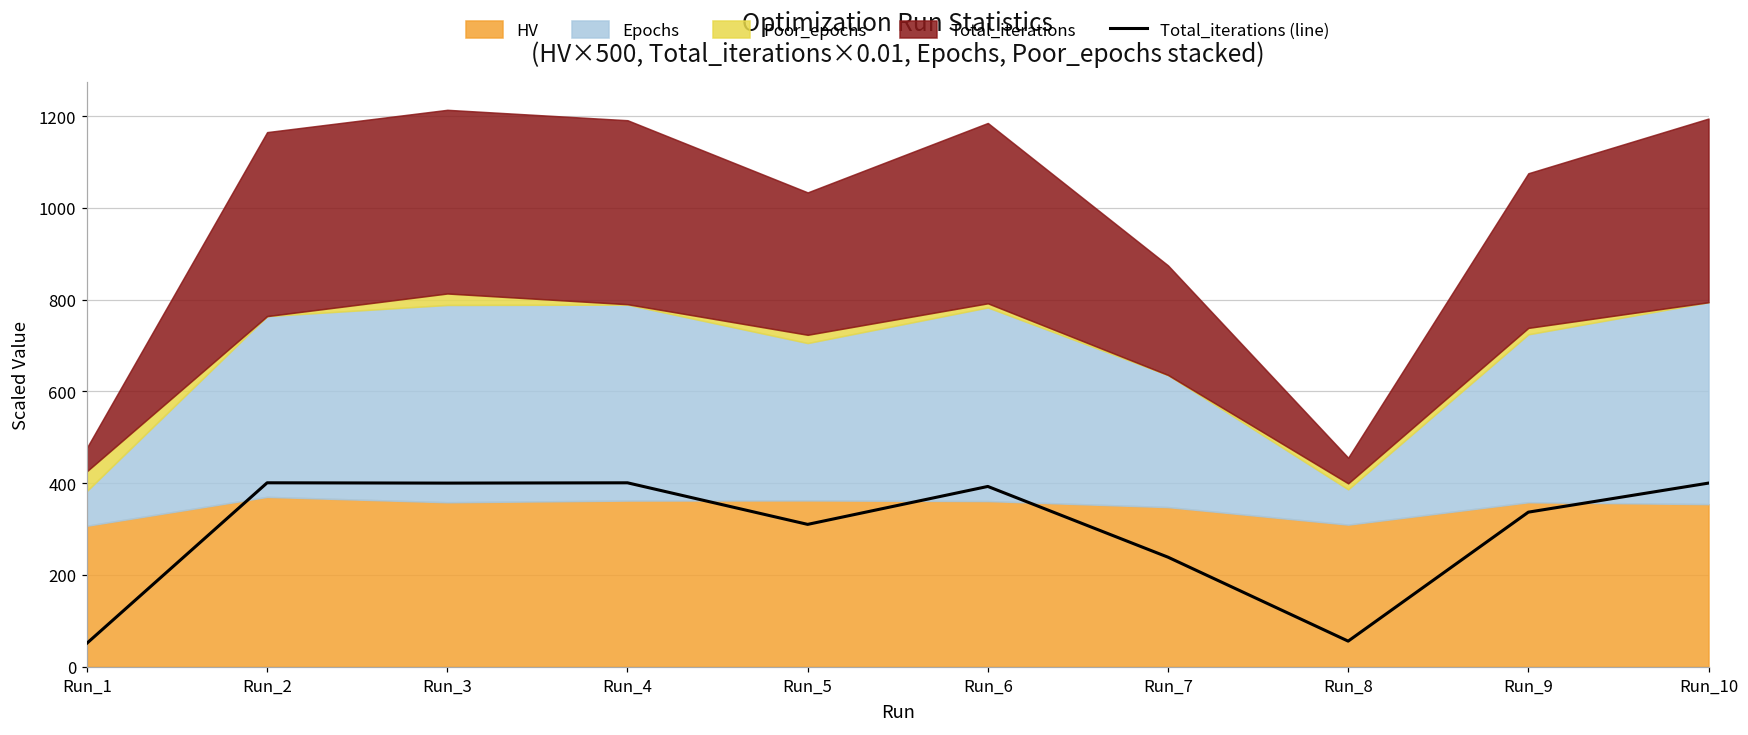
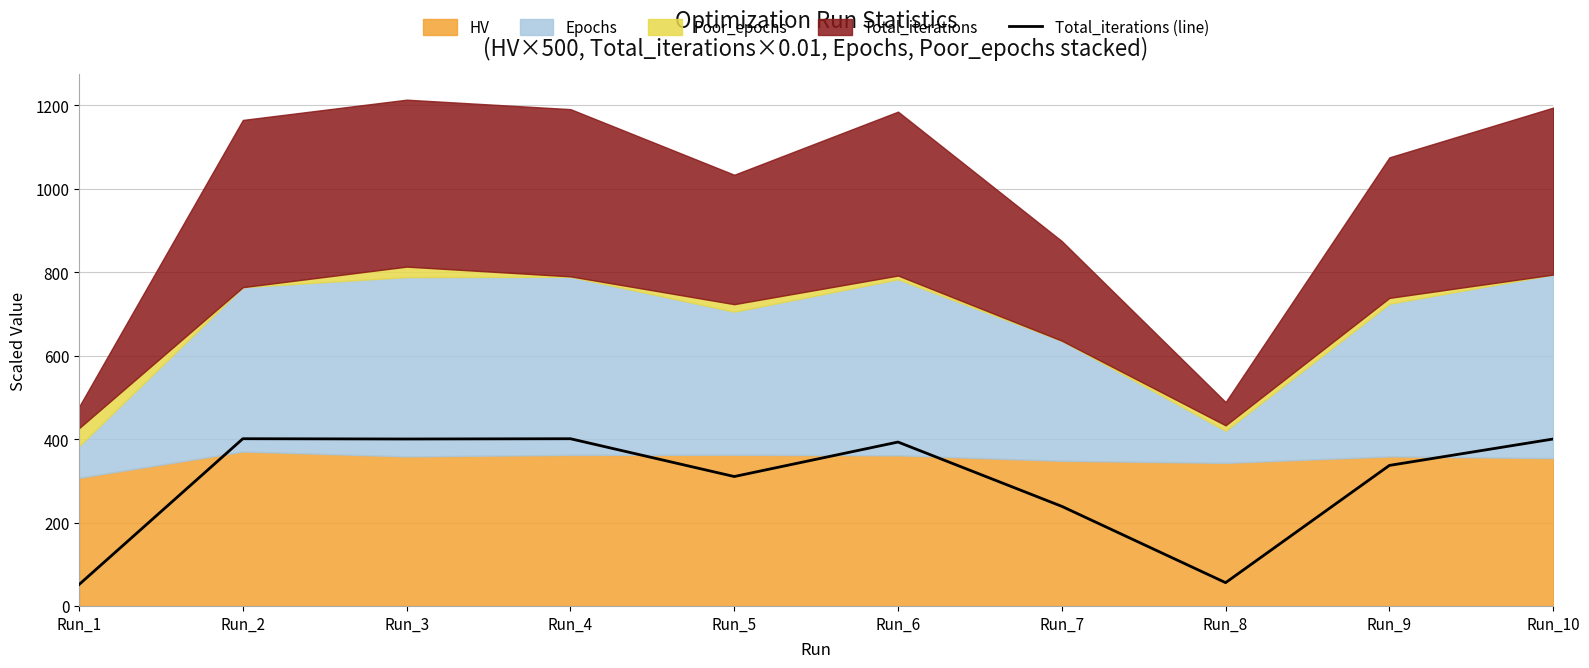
  {
    "Total_iterations (line)": {
      "Run_1": 50,
      "Run_2": 400,
      "Run_3": 400,
      "Run_4": 400,
      "Run_5": 310,
      "Run_6": 390,
      "Run_7": 240,
      "Run_8": 60,
      "Run_9": 340,
      "Run_10": 400
    },
    "HV": {
      "Run_1": 310,
      "Run_2": 370,
      "Run_3": 360,
      "Run_4": 360,
      "Run_5": 360,
      "Run_6": 360,
      "Run_7": 350,
-     "Run_8": 310,
+     "Run_8": 340,
      "Run_9": 360,
      "Run_10": 350
    },
    "Epochs": {
      "Run_1": 80,
      "Run_3": 430,
      "Run_5": 340,
      "Run_6": 420,
      "Run_8": 80,
      "Run_9": 370
    },
    "Poor_epochs": {
      "Run_1": 40,
      "Run_3": 30,
      "Run_5": 20,
      "Run_6": 10,
      "Run_8": 10,
      "Run_9": 10
    },
    "Total_iterations": {
      "Run_1": 50,
      "Run_2": 400,
      "Run_3": 400,
      "Run_4": 400,
      "Run_5": 310,
      "Run_6": 390,
      "Run_7": 240,
      "Run_8": 60,
      "Run_9": 340,
      "Run_10": 400
    }
  }
